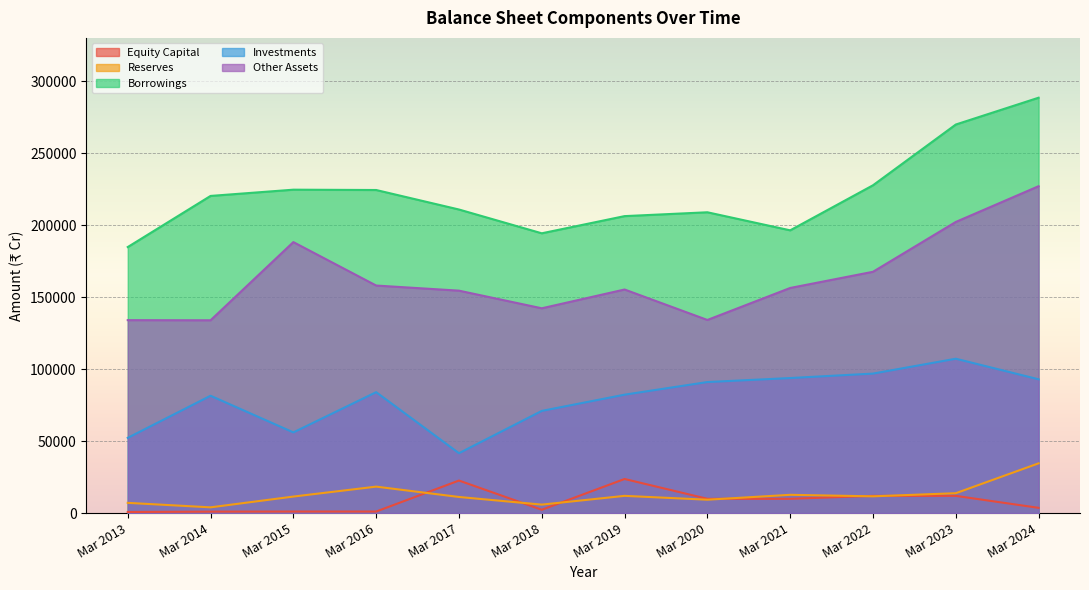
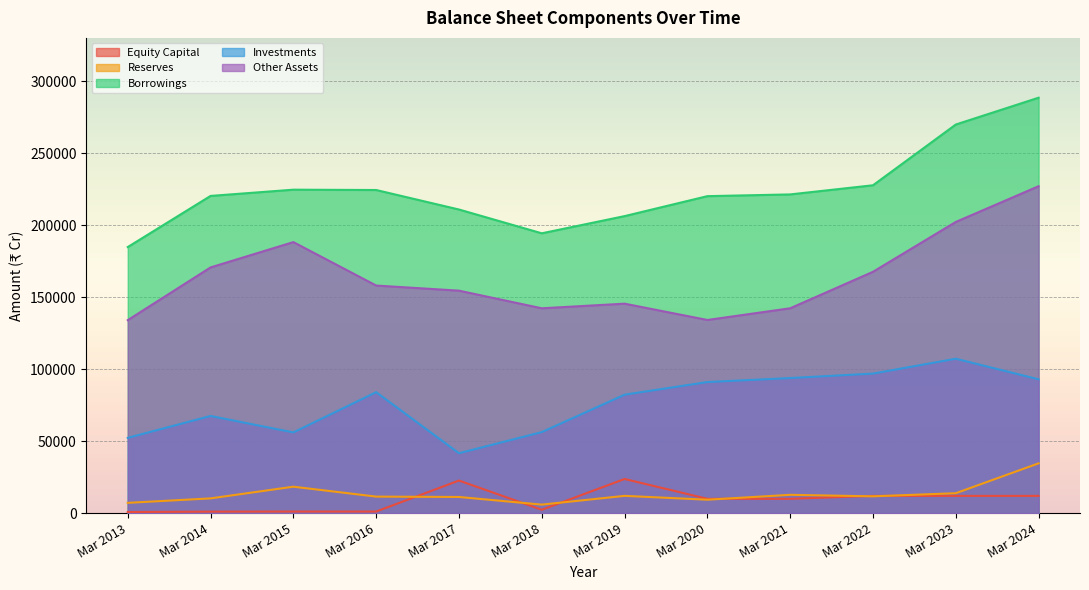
  {
    "Equity Capital": {
      "Mar 2013": 1000,
      "Mar 2014": 1000,
      "Mar 2015": 1000,
      "Mar 2016": 1000,
      "Mar 2017": 23000,
      "Mar 2018": 2000,
      "Mar 2019": 24000,
      "Mar 2021": 10000,
      "Mar 2023": 12000,
-     "Mar 2024": 4000
+     "Mar 2024": 12000
    },
    "Reserves": {
      "Mar 2013": 7000,
-     "Mar 2014": 4000,
-     "Mar 2015": 11000,
-     "Mar 2016": 18000,
+     "Mar 2014": 10000,
+     "Mar 2015": 18000,
+     "Mar 2016": 11000,
      "Mar 2017": 11000,
      "Mar 2018": 6000,
      "Mar 2019": 12000,
      "Mar 2021": 13000,
      "Mar 2023": 14000,
      "Mar 2024": 35000
    },
    "Borrowings": {
      "Mar 2013": 185000,
      "Mar 2014": 220000,
      "Mar 2015": 225000,
      "Mar 2016": 224000,
      "Mar 2017": 211000,
      "Mar 2018": 194000,
      "Mar 2019": 206000,
-     "Mar 2020": 209000,
-     "Mar 2021": 196000,
+     "Mar 2020": 220000,
+     "Mar 2021": 221000,
      "Mar 2022": 228000,
      "Mar 2023": 270000,
      "Mar 2024": 288000
    },
    "Investments": {
      "Mar 2013": 52000,
-     "Mar 2014": 81000,
+     "Mar 2014": 67000,
      "Mar 2015": 56000,
      "Mar 2016": 84000,
      "Mar 2017": 42000,
-     "Mar 2018": 71000,
+     "Mar 2018": 56000,
      "Mar 2019": 82000,
      "Mar 2020": 91000,
      "Mar 2021": 94000,
      "Mar 2022": 97000,
      "Mar 2023": 107000,
      "Mar 2024": 93000
    },
    "Other Assets": {
      "Mar 2013": 134000,
-     "Mar 2014": 134000,
+     "Mar 2014": 171000,
      "Mar 2015": 188000,
      "Mar 2016": 158000,
      "Mar 2017": 154000,
      "Mar 2018": 142000,
-     "Mar 2019": 155000,
+     "Mar 2019": 145000,
      "Mar 2020": 134000,
-     "Mar 2021": 156000,
+     "Mar 2021": 142000,
      "Mar 2022": 168000,
      "Mar 2023": 202000,
      "Mar 2024": 227000
    }
  }
